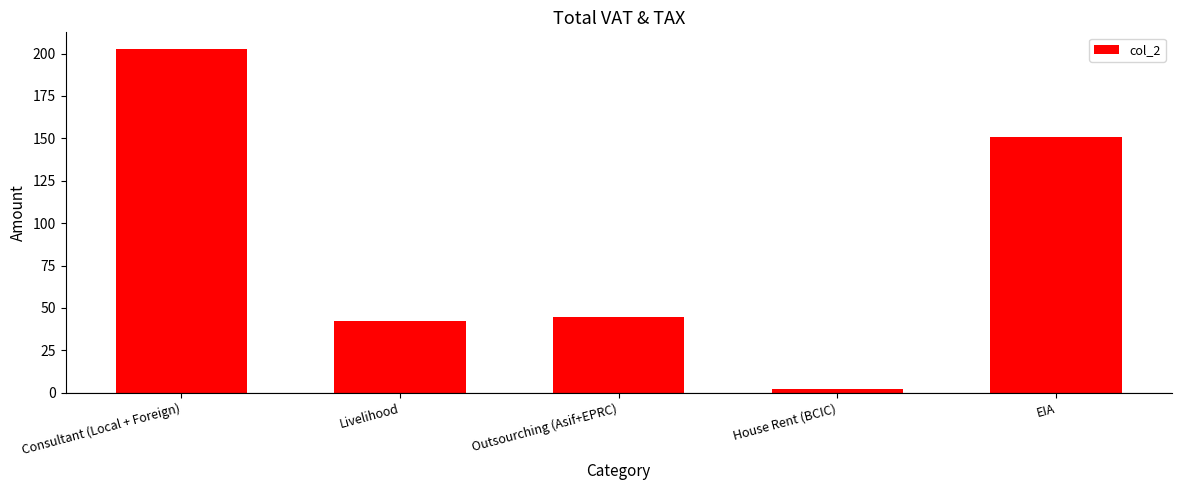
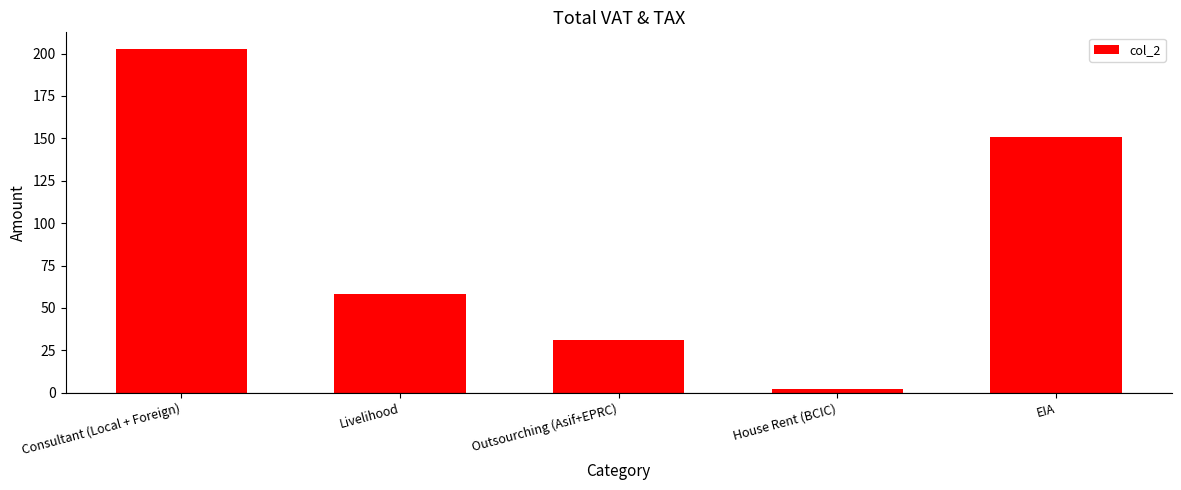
  {
    "Consultant (Local + Foreign)": 202,
-   "Livelihood": 42,
-   "Outsourching (Asif+EPRC)": 45,
+   "Livelihood": 58,
+   "Outsourching (Asif+EPRC)": 31,
    "House Rent (BCIC)": 2,
    "EIA": 151
  }
